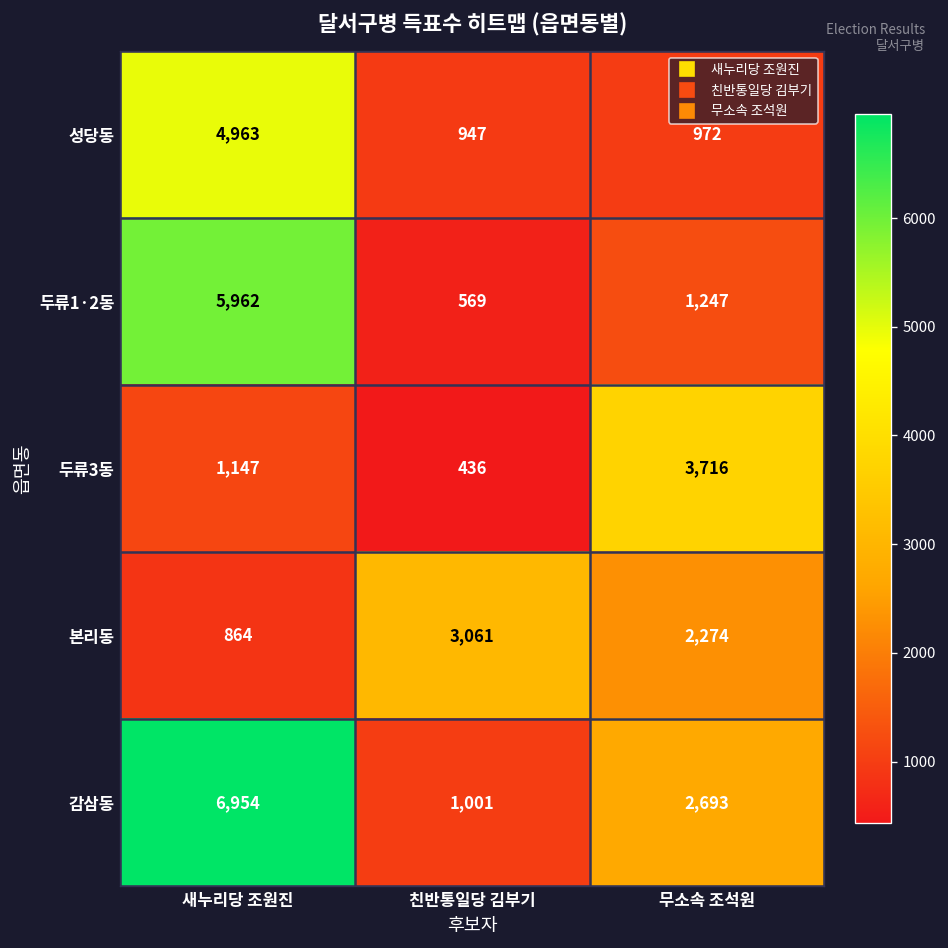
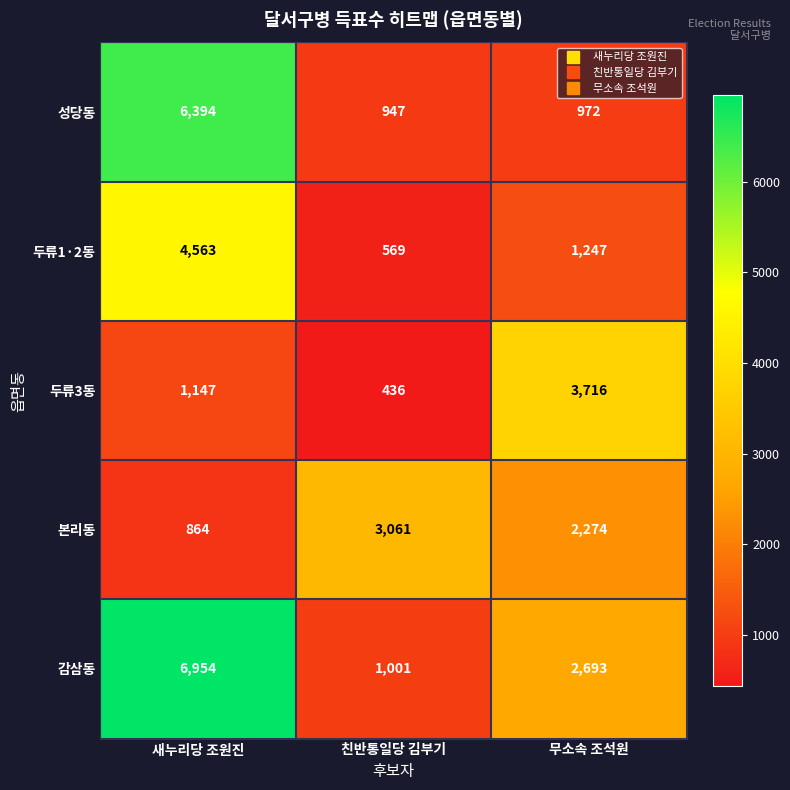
  {
    "성당동": {
-     "새누리당 조원진": "4,963",
+     "새누리당 조원진": "6,394",
      "친반통일당 김부기": "947",
      "무소속 조석원": "972"
    },
    "두류1·2동": {
-     "새누리당 조원진": "5,962",
+     "새누리당 조원진": "4,563",
      "친반통일당 김부기": "569",
      "무소속 조석원": "1,247"
    },
    "두류3동": {
      "새누리당 조원진": "1,147",
      "친반통일당 김부기": "436",
      "무소속 조석원": "3,716"
    },
    "본리동": {
      "새누리당 조원진": "864",
      "친반통일당 김부기": "3,061",
      "무소속 조석원": "2,274"
    },
    "감삼동": {
      "새누리당 조원진": "6,954",
      "친반통일당 김부기": "1,001",
      "무소속 조석원": "2,693"
    }
  }
